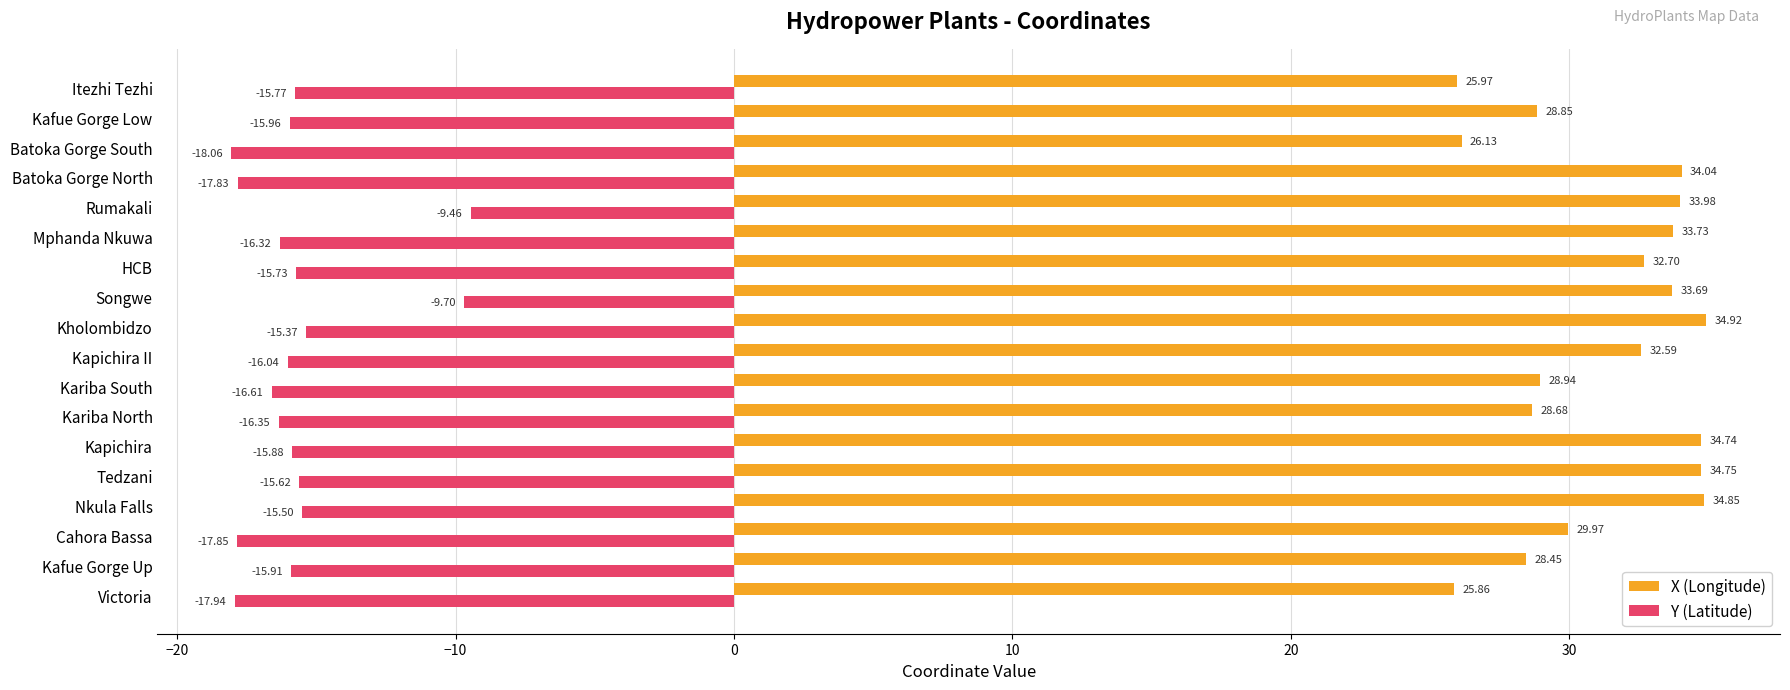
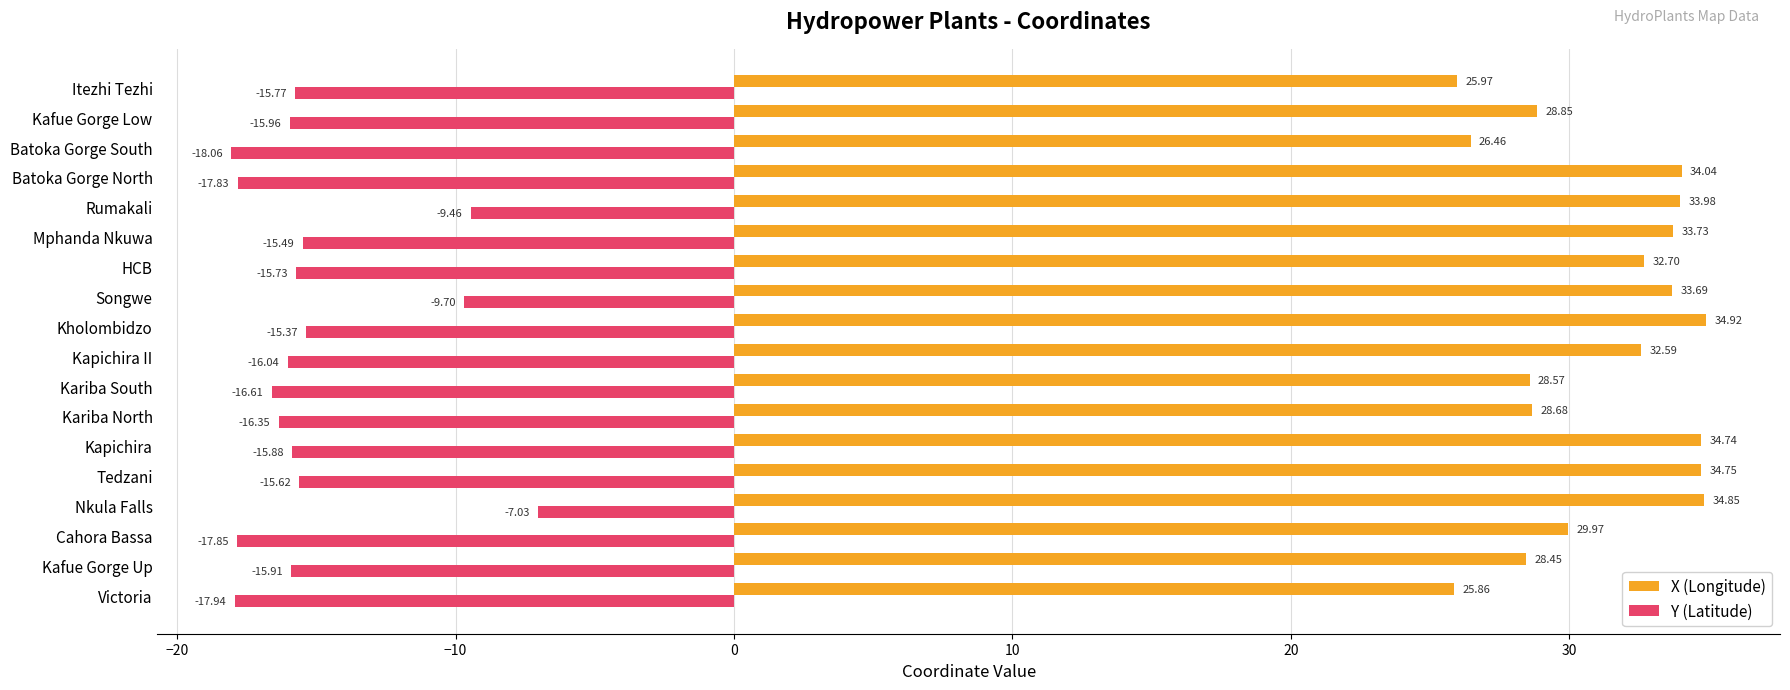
  {
    "X (Longitude)": {
      "Itezhi Tezhi": 25.97,
      "Kafue Gorge Low": 28.85,
-     "Batoka Gorge South": 26.13,
+     "Batoka Gorge South": 26.46,
      "Batoka Gorge North": 34.04,
      "Rumakali": 33.98,
      "Mphanda Nkuwa": 33.73,
      "HCB": 32.70,
      "Songwe": 33.69,
      "Kholombidzo": 34.92,
      "Kapichira II": 32.59,
-     "Kariba South": 28.94,
+     "Kariba South": 28.57,
      "Kariba North": 28.68,
      "Kapichira": 34.74,
      "Tedzani": 34.75,
      "Nkula Falls": 34.85,
      "Cahora Bassa": 29.97,
      "Kafue Gorge Up": 28.45,
      "Victoria": 25.86
    },
    "Y (Latitude)": {
      "Itezhi Tezhi": -15.77,
      "Kafue Gorge Low": -15.96,
      "Batoka Gorge South": -18.06,
      "Batoka Gorge North": -17.83,
      "Rumakali": -9.46,
-     "Mphanda Nkuwa": -16.32,
+     "Mphanda Nkuwa": -15.49,
      "HCB": -15.73,
      "Songwe": -9.70,
      "Kholombidzo": -15.37,
      "Kapichira II": -16.04,
      "Kariba South": -16.61,
      "Kariba North": -16.35,
      "Kapichira": -15.88,
      "Tedzani": -15.62,
-     "Nkula Falls": -15.50,
+     "Nkula Falls": -7.03,
      "Cahora Bassa": -17.85,
      "Kafue Gorge Up": -15.91,
      "Victoria": -17.94
    }
  }
